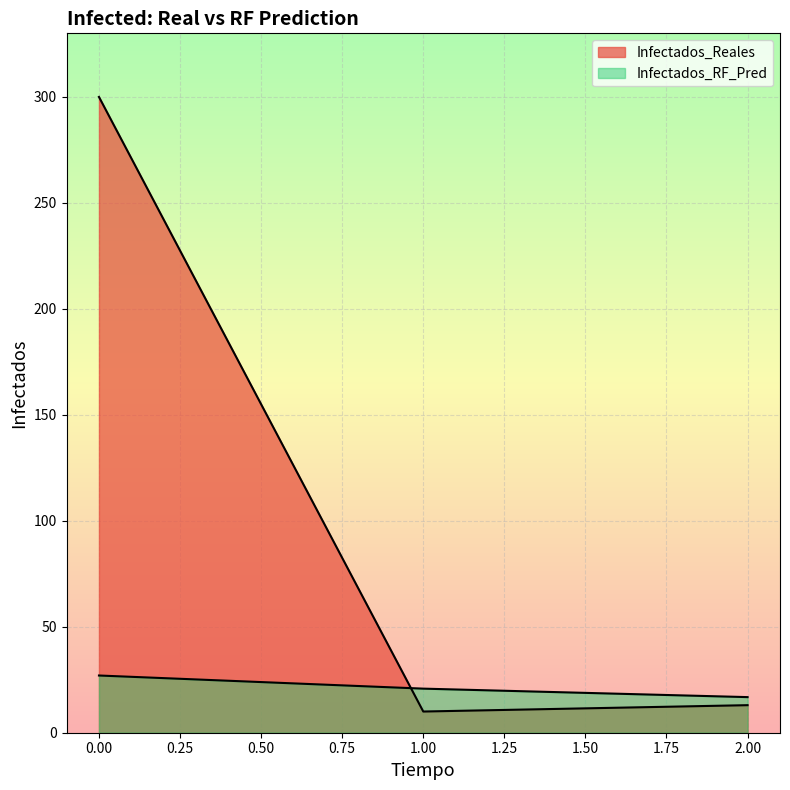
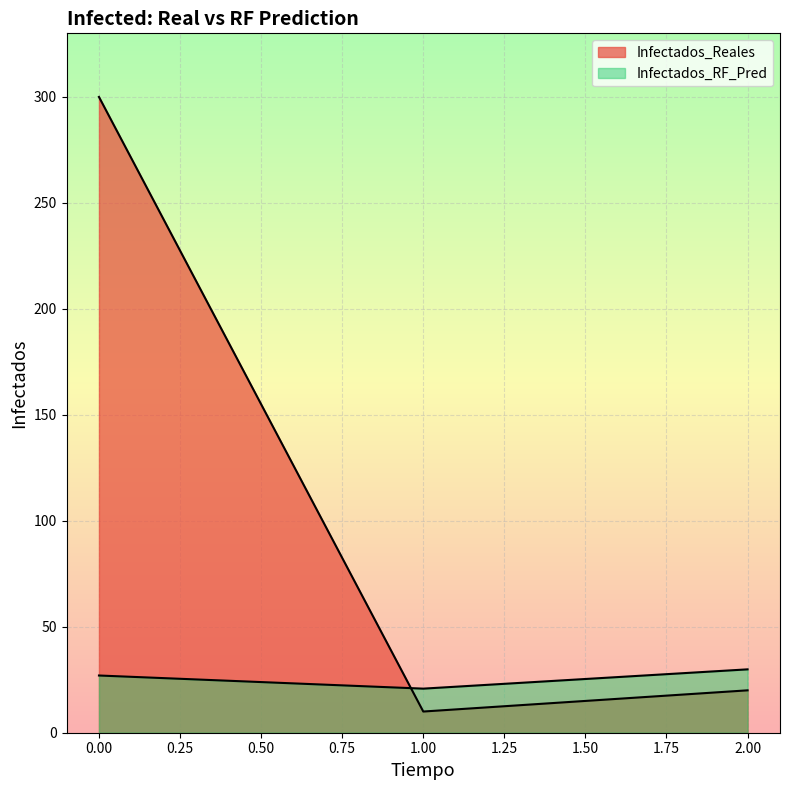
  {
    "Infectados_Reales": {
      "0.00": 300,
      "1.00": 10,
-     "2.00": 13
+     "2.00": 20
    },
    "Infectados_RF_Pred": {
      "0.00": 27,
      "1.00": 21,
-     "2.00": 17
+     "2.00": 30
    }
  }
